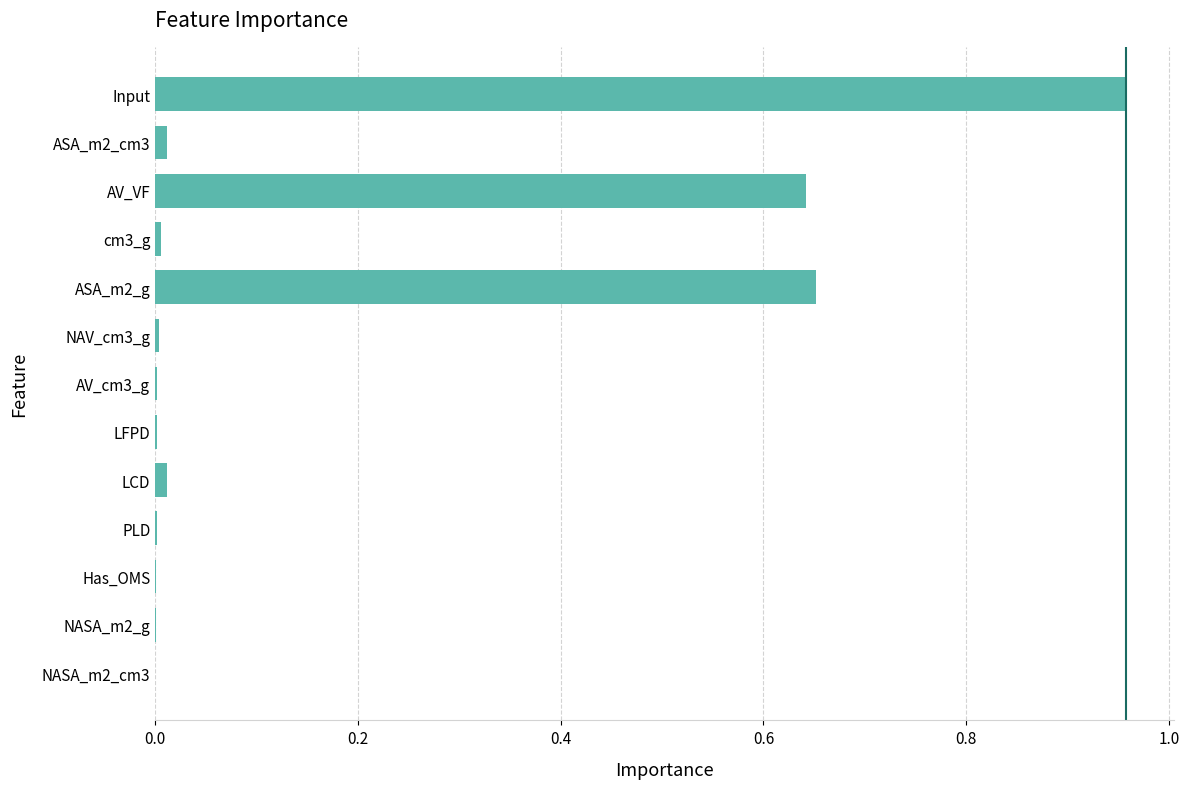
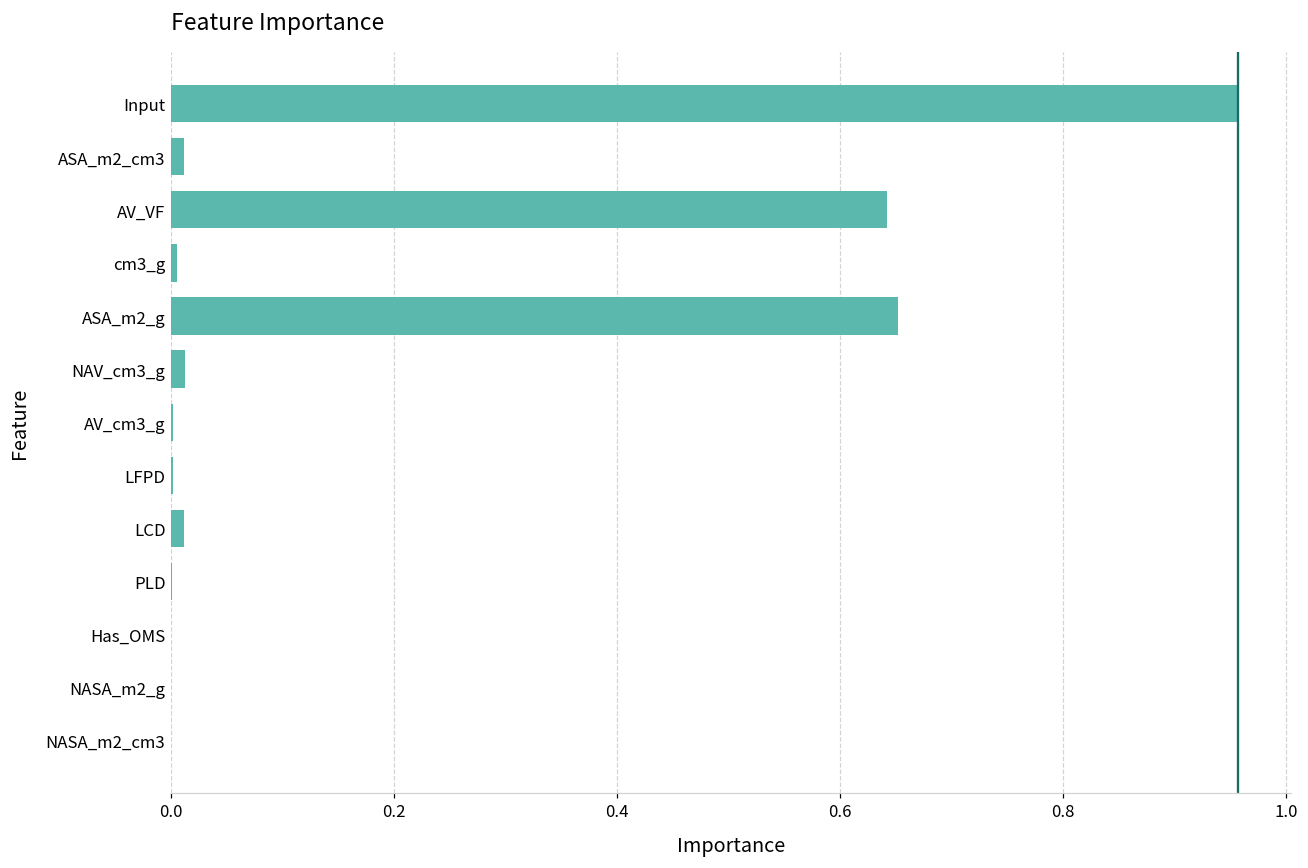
  {
    "Input": 0.957,
    "ASA_m2_cm3": 0.012,
    "AV_VF": 0.642,
    "cm3_g": 0.006,
    "ASA_m2_g": 0.652,
-   "NAV_cm3_g": 0.003,
+   "NAV_cm3_g": 0.012,
    "LCD": 0.012
  }
